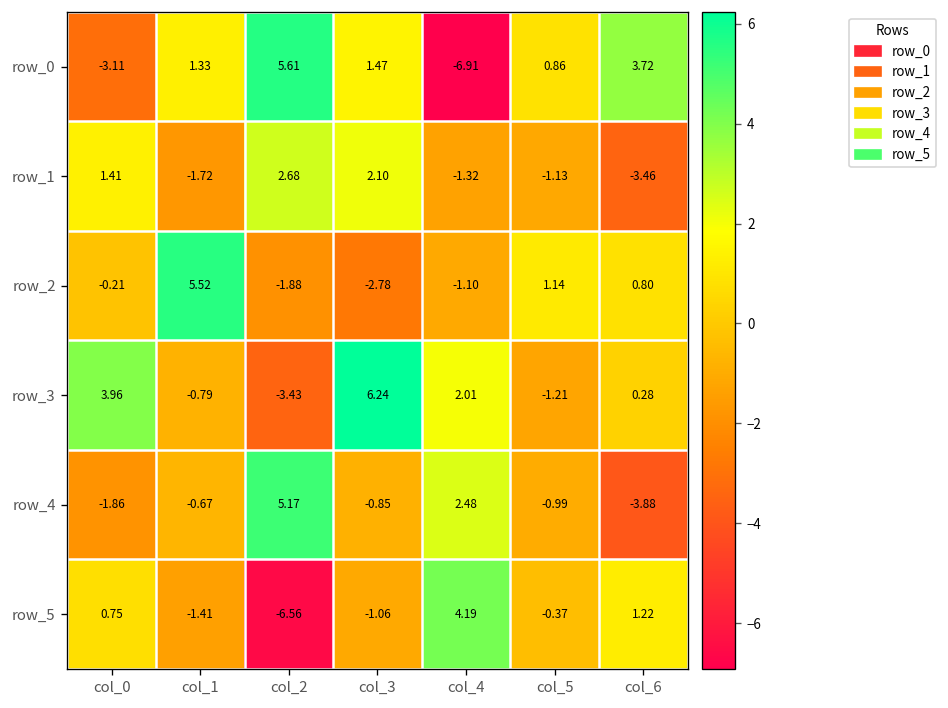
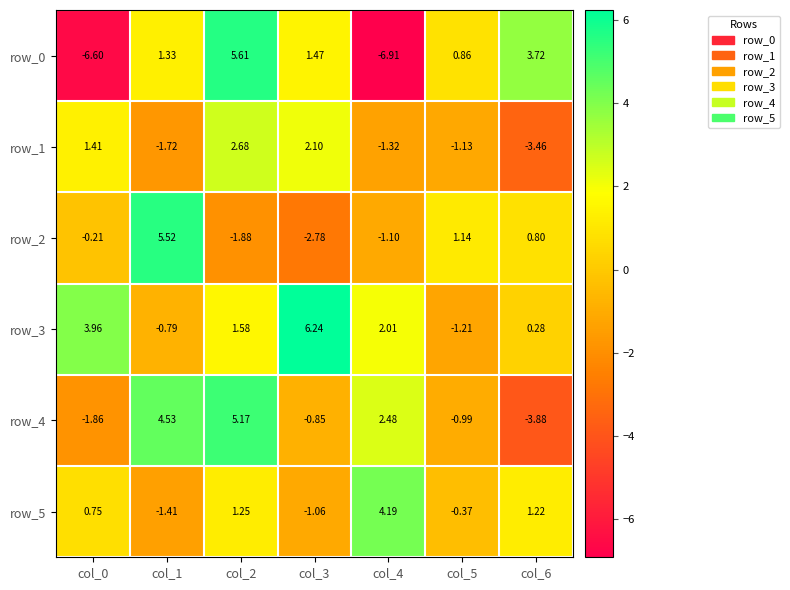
  {
    "row_0": {
-     "col_0": -3.11,
+     "col_0": -6.60,
      "col_1": 1.33,
      "col_2": 5.61,
      "col_3": 1.47,
      "col_4": -6.91,
      "col_5": 0.86,
      "col_6": 3.72
    },
    "row_1": {
      "col_0": 1.41,
      "col_1": -1.72,
      "col_2": 2.68,
      "col_3": 2.10,
      "col_4": -1.32,
      "col_5": -1.13,
      "col_6": -3.46
    },
    "row_2": {
      "col_0": -0.21,
      "col_1": 5.52,
      "col_2": -1.88,
      "col_3": -2.78,
      "col_4": -1.10,
      "col_5": 1.14,
      "col_6": 0.80
    },
    "row_3": {
      "col_0": 3.96,
      "col_1": -0.79,
-     "col_2": -3.43,
+     "col_2": 1.58,
      "col_3": 6.24,
      "col_4": 2.01,
      "col_5": -1.21,
      "col_6": 0.28
    },
    "row_4": {
      "col_0": -1.86,
-     "col_1": -0.67,
+     "col_1": 4.53,
      "col_2": 5.17,
      "col_3": -0.85,
      "col_4": 2.48,
      "col_5": -0.99,
      "col_6": -3.88
    },
    "row_5": {
      "col_0": 0.75,
      "col_1": -1.41,
-     "col_2": -6.56,
+     "col_2": 1.25,
      "col_3": -1.06,
      "col_4": 4.19,
      "col_5": -0.37,
      "col_6": 1.22
    }
  }
